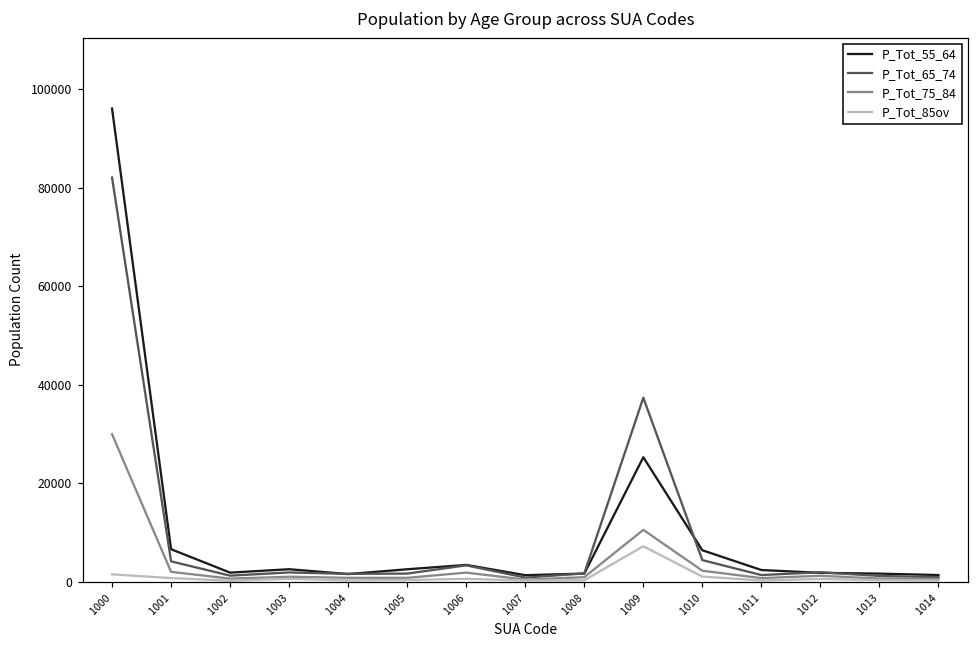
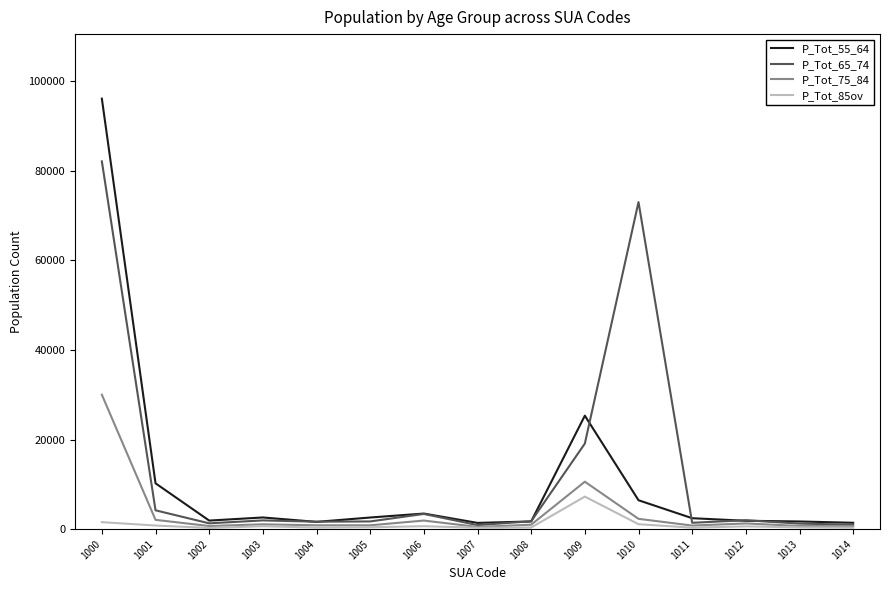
  {
    "P_Tot_55_64": {
      "1000": 96000,
-     "1001": 7000,
+     "1001": 10000,
      "1002": 2000,
      "1003": 3000,
      "1005": 3000,
      "1009": 25000,
      "1010": 6000,
      "1011": 2000
    },
    "P_Tot_65_74": {
      "1000": 82000,
      "1001": 4000,
      "1002": 1000,
      "1003": 2000,
      "1005": 2000,
-     "1009": 37000,
-     "1010": 4000,
+     "1009": 19000,
+     "1010": 73000,
      "1011": 1000
    },
    "P_Tot_75_84": {
      "1000": 30000,
      "1001": 2000,
      "1006": 2000,
      "1008": 1000,
      "1009": 11000,
      "1010": 2000,
      "1012": 1000
    },
    "P_Tot_85ov": {
      "1000": 2000,
      "1001": 1000,
      "1006": 1000,
      "1008": 0,
      "1009": 7000,
      "1010": 1000,
      "1012": 1000
    }
  }
